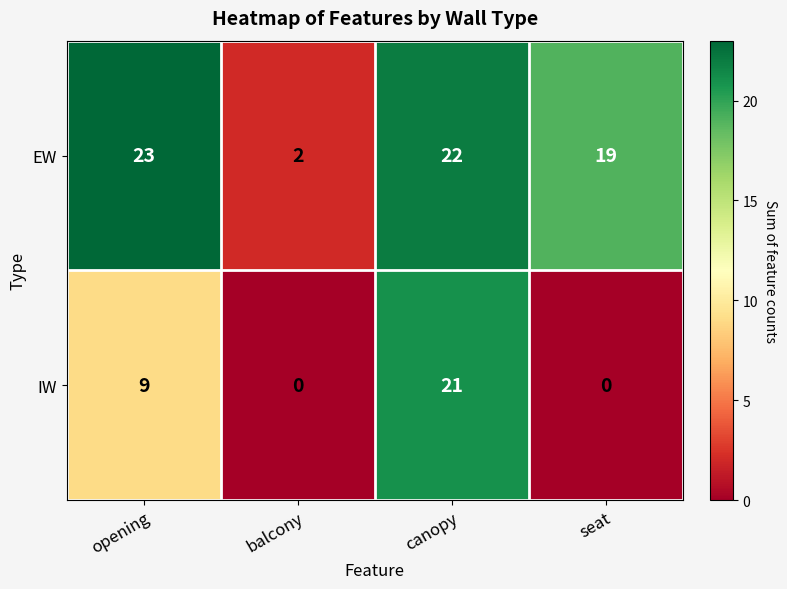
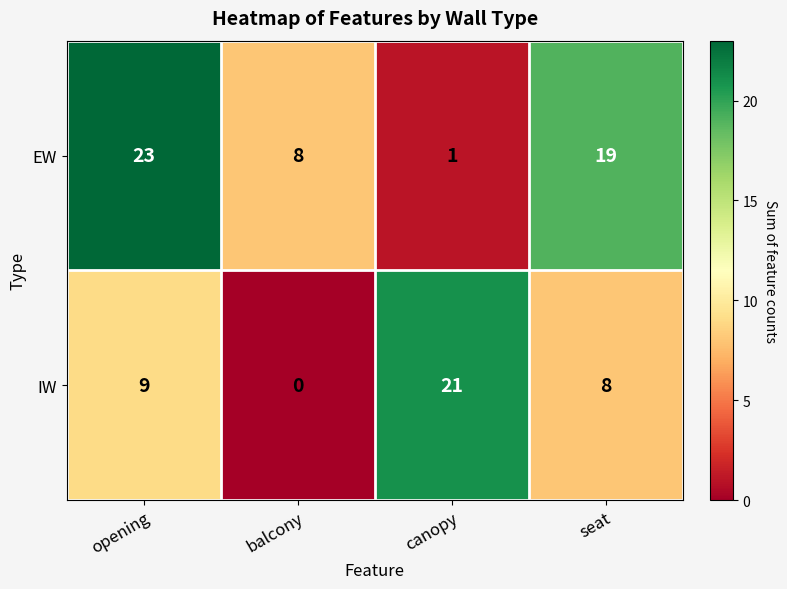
  {
    "EW": {
      "opening": 23,
-     "balcony": 2,
-     "canopy": 22,
+     "balcony": 8,
+     "canopy": 1,
      "seat": 19
    },
    "IW": {
      "opening": 9,
      "balcony": 0,
      "canopy": 21,
-     "seat": 0
+     "seat": 8
    }
  }
